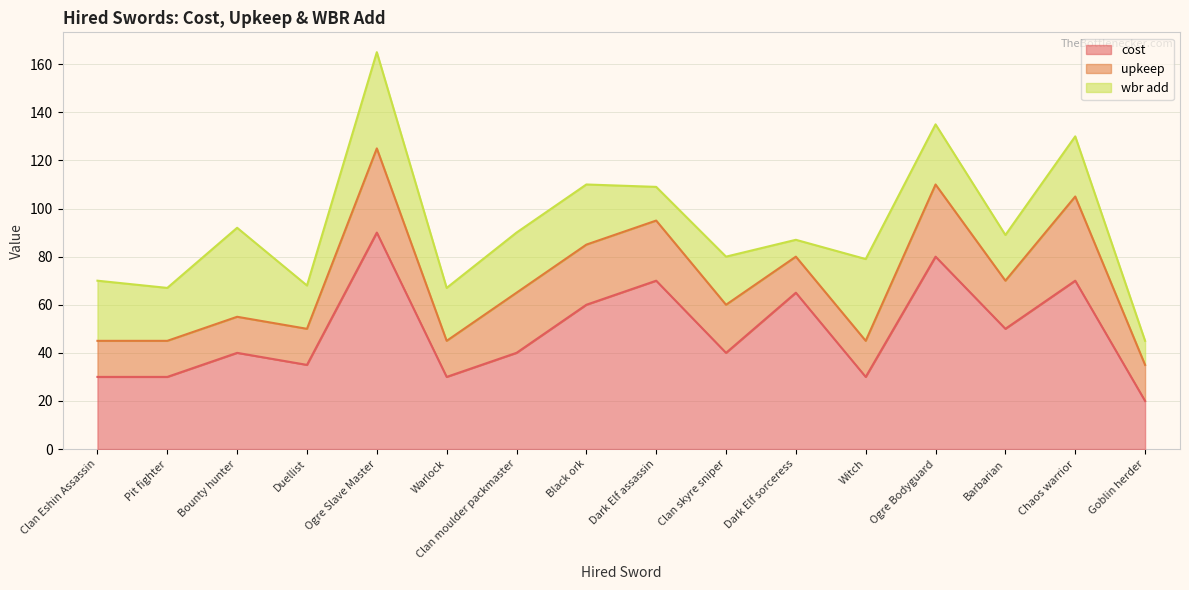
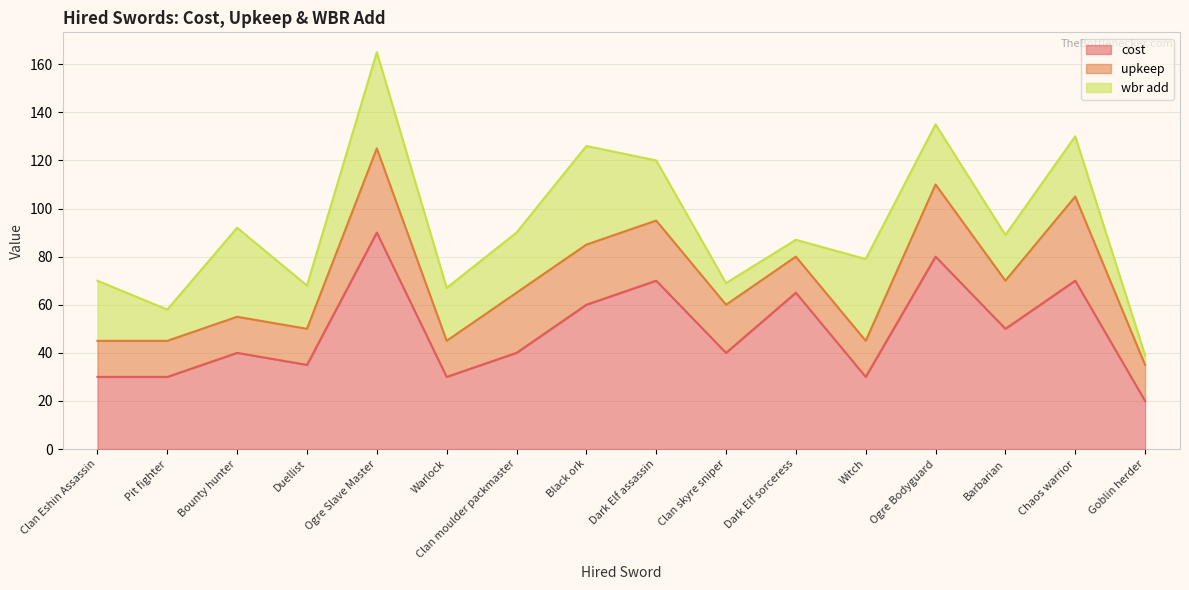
  {
    "wbr add": {
      "Clan Eshin Assassin": 25,
-     "Pit fighter": 22,
+     "Pit fighter": 13,
      "Bounty hunter": 37,
      "Duellist": 18,
      "Ogre Slave Master": 40,
      "Warlock": 22,
      "Clan moulder packmaster": 25,
-     "Black ork": 25,
-     "Dark Elf assassin": 14,
-     "Clan skyre sniper": 20,
+     "Black ork": 41,
+     "Dark Elf assassin": 25,
+     "Clan skyre sniper": 9,
      "Dark Elf sorceress": 7,
      "Witch": 34,
      "Ogre Bodyguard": 25,
      "Barbarian": 19,
      "Chaos warrior": 25,
-     "Goblin herder": 10
+     "Goblin herder": 4
    }
  }
